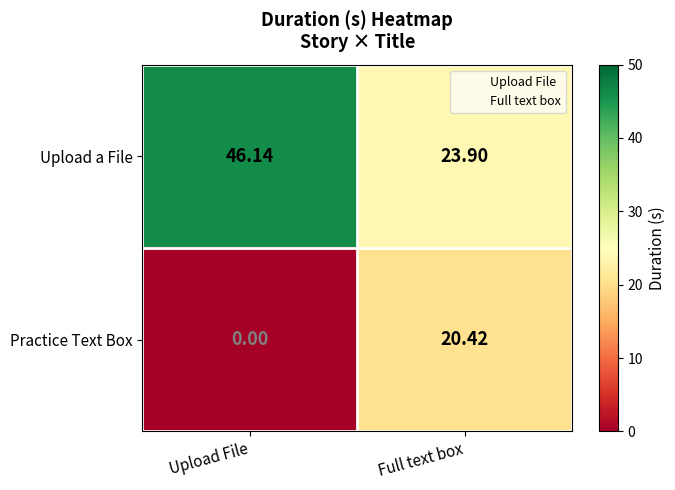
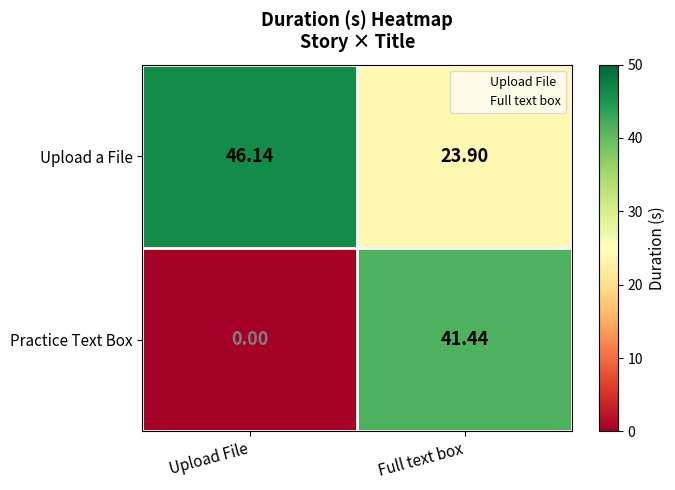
  {
    "Upload a File": {
      "Upload File": 46.14,
      "Full text box": 23.90
    },
    "Practice Text Box": {
      "Upload File": 0.00,
-     "Full text box": 20.42
+     "Full text box": 41.44
    }
  }
